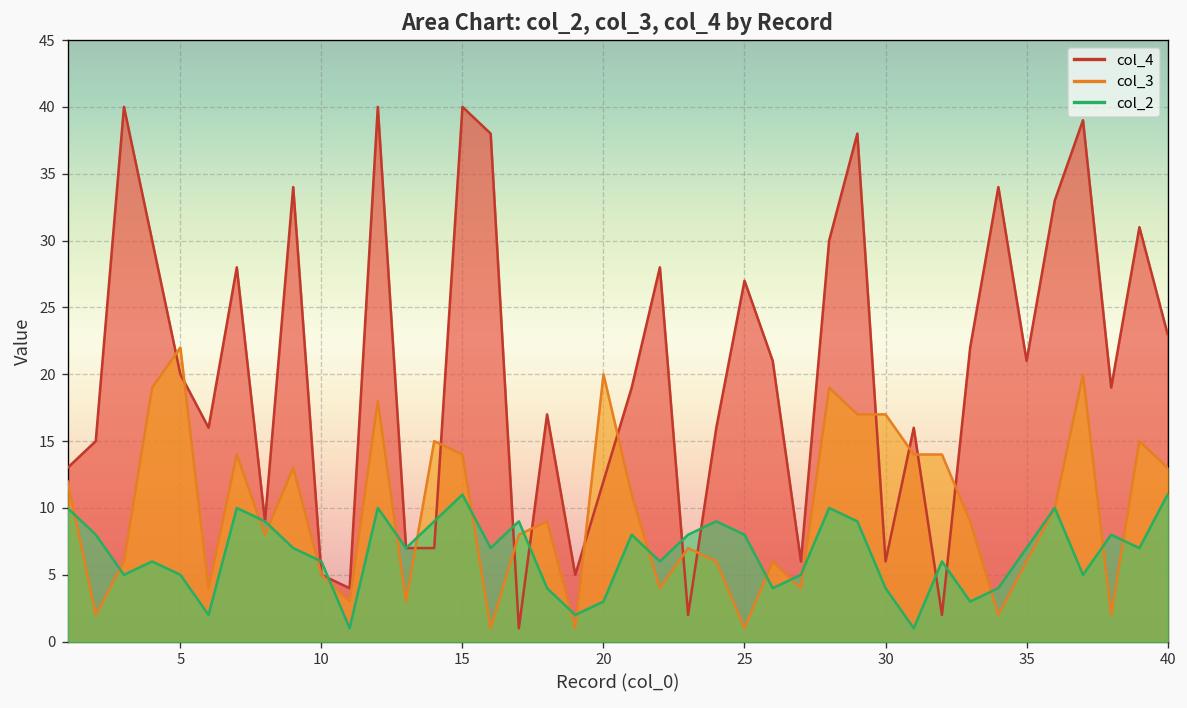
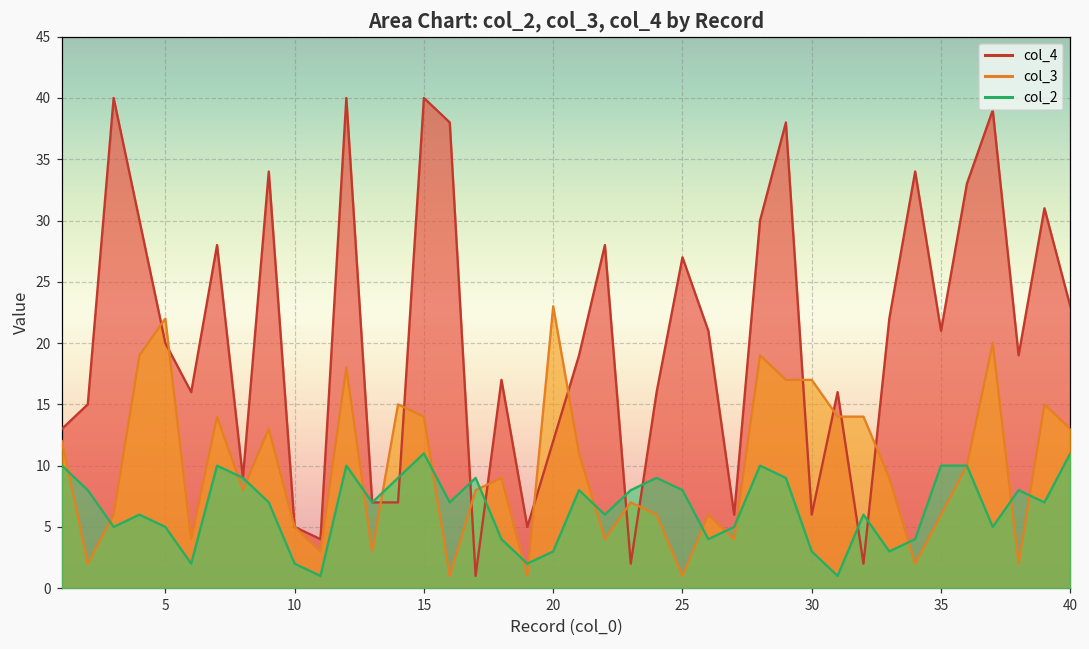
  {
    "col_3": {
      "5": 22,
      "15": 14,
-     "20": 20,
+     "20": 23,
      "25": 1,
      "30": 17,
      "35": 6,
      "40": 13
    },
    "col_2": {
      "5": 5,
-     "10": 6,
+     "10": 2,
      "15": 11,
      "20": 3,
      "25": 8,
-     "30": 4,
-     "35": 7,
+     "30": 3,
+     "35": 10,
      "40": 11
    }
  }
